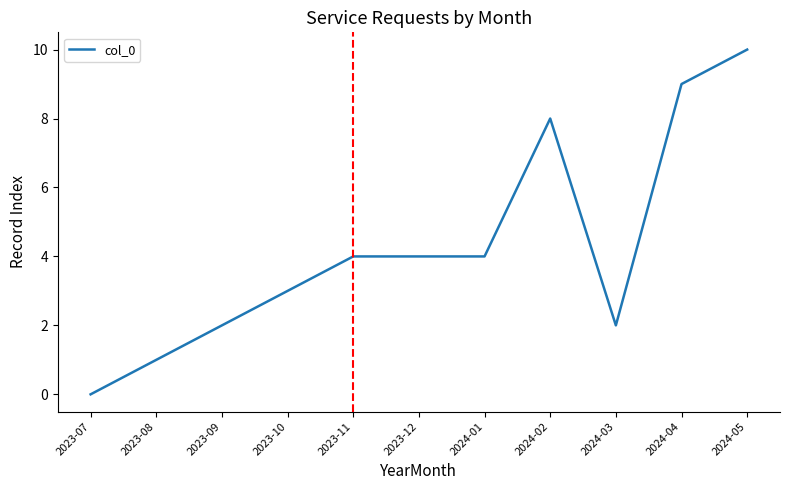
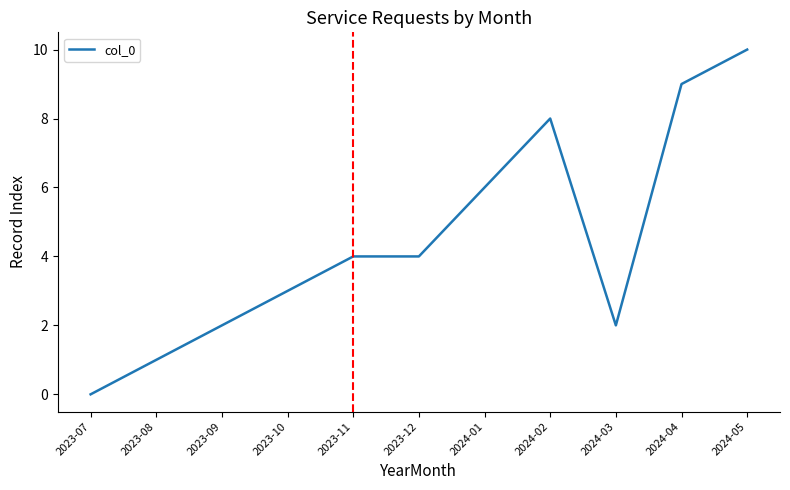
  {
    "2023-07": 0,
    "2023-08": 1,
    "2023-09": 2,
    "2023-10": 3,
    "2023-11": 4,
    "2023-12": 4,
-   "2024-01": 4,
+   "2024-01": 6,
    "2024-02": 8,
    "2024-03": 2,
    "2024-04": 9,
    "2024-05": 10
  }
